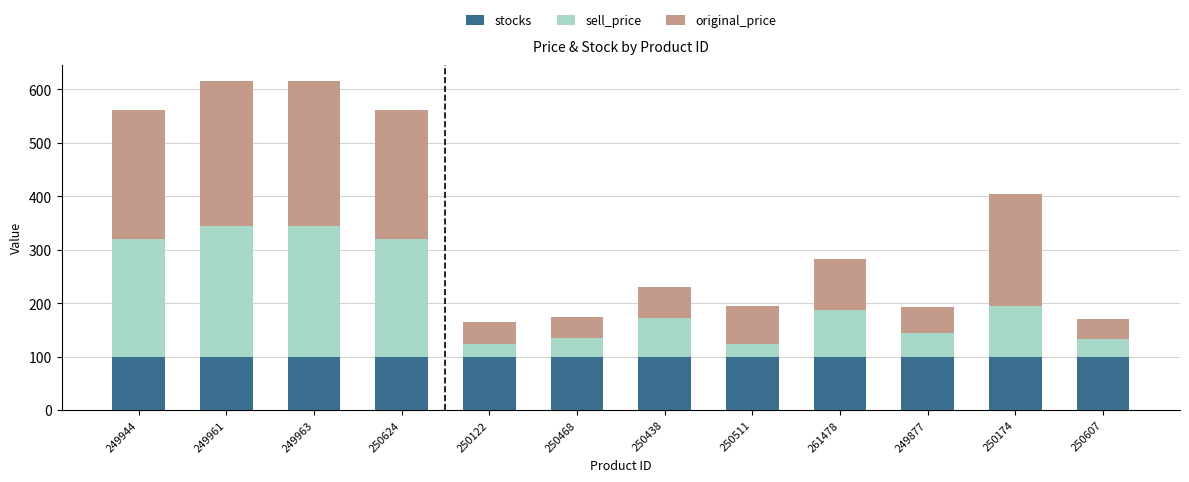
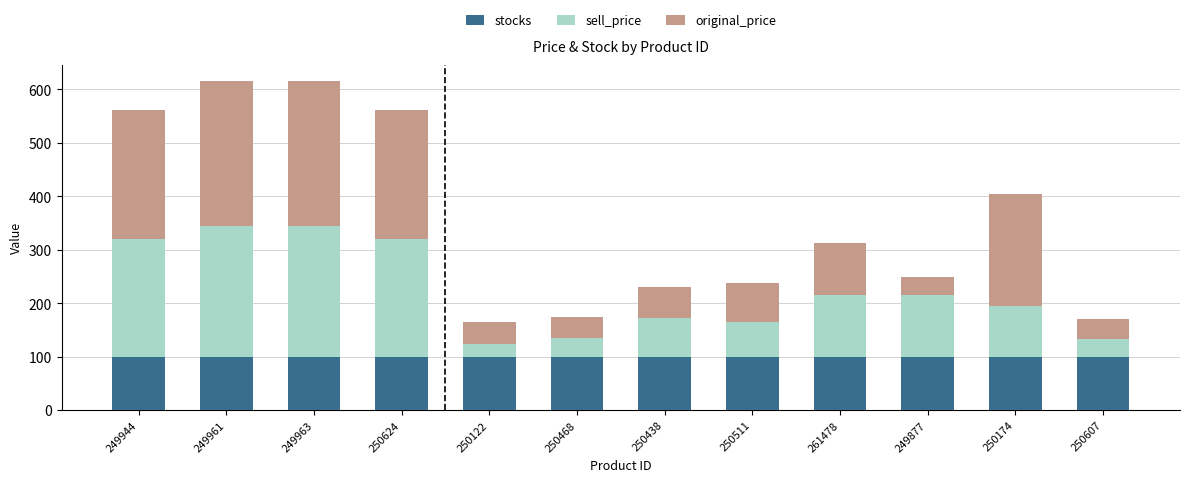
  {
    "stocks": {
      "249944": 100,
      "249961": 100,
      "249963": 100,
      "250624": 100,
      "250122": 100,
      "250468": 100,
      "250438": 100,
      "250511": 100,
      "261478": 100,
      "249877": 100,
      "250174": 100,
      "250607": 100
    },
    "sell_price": {
      "249944": 220,
      "249961": 250,
      "249963": 250,
      "250624": 220,
      "250122": 20,
      "250468": 40,
      "250438": 70,
-     "250511": 20,
-     "261478": 90,
-     "249877": 40,
+     "250511": 70,
+     "261478": 120,
+     "249877": 120,
      "250174": 100,
      "250607": 30
    },
    "original_price": {
      "249944": 240,
      "249961": 270,
      "249963": 270,
      "250624": 240,
      "250122": 40,
      "250468": 40,
      "250438": 60,
      "250511": 70,
      "261478": 100,
-     "249877": 50,
+     "249877": 30,
      "250174": 210,
      "250607": 40
    }
  }
